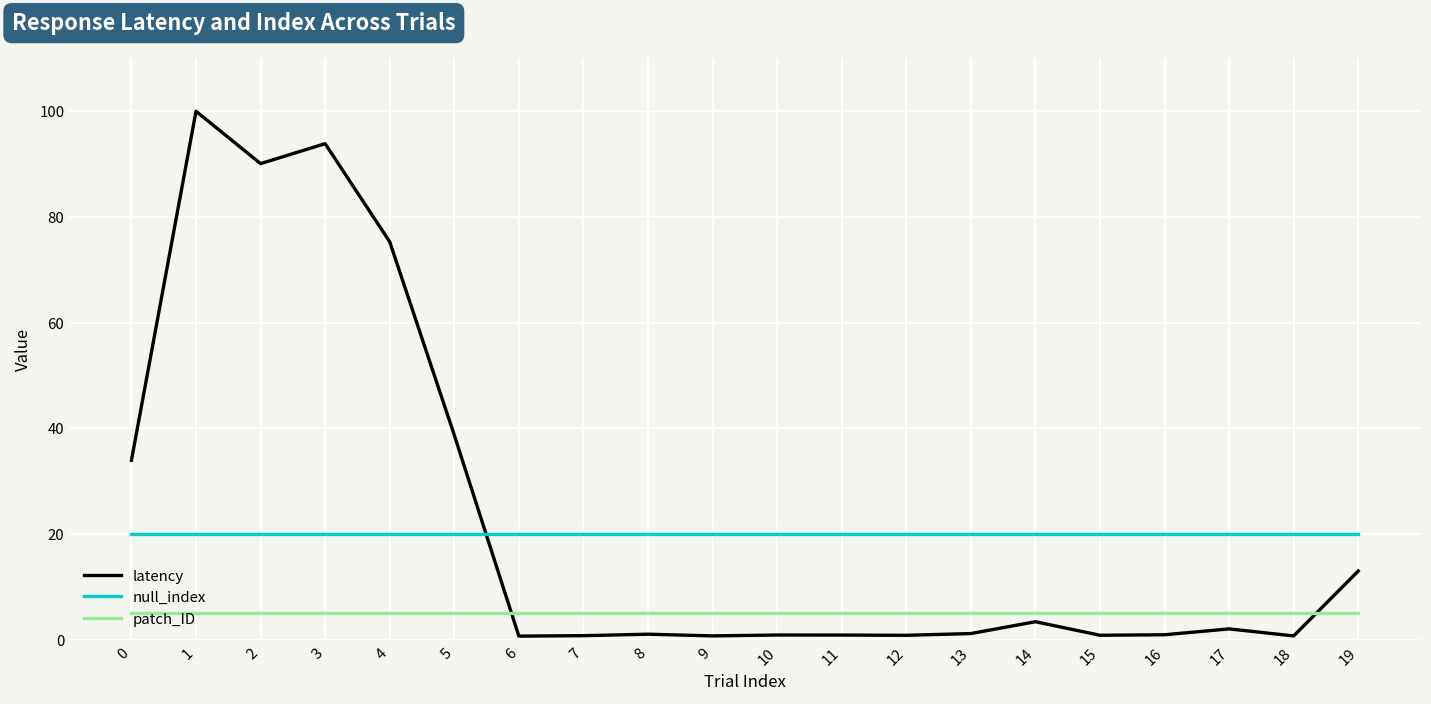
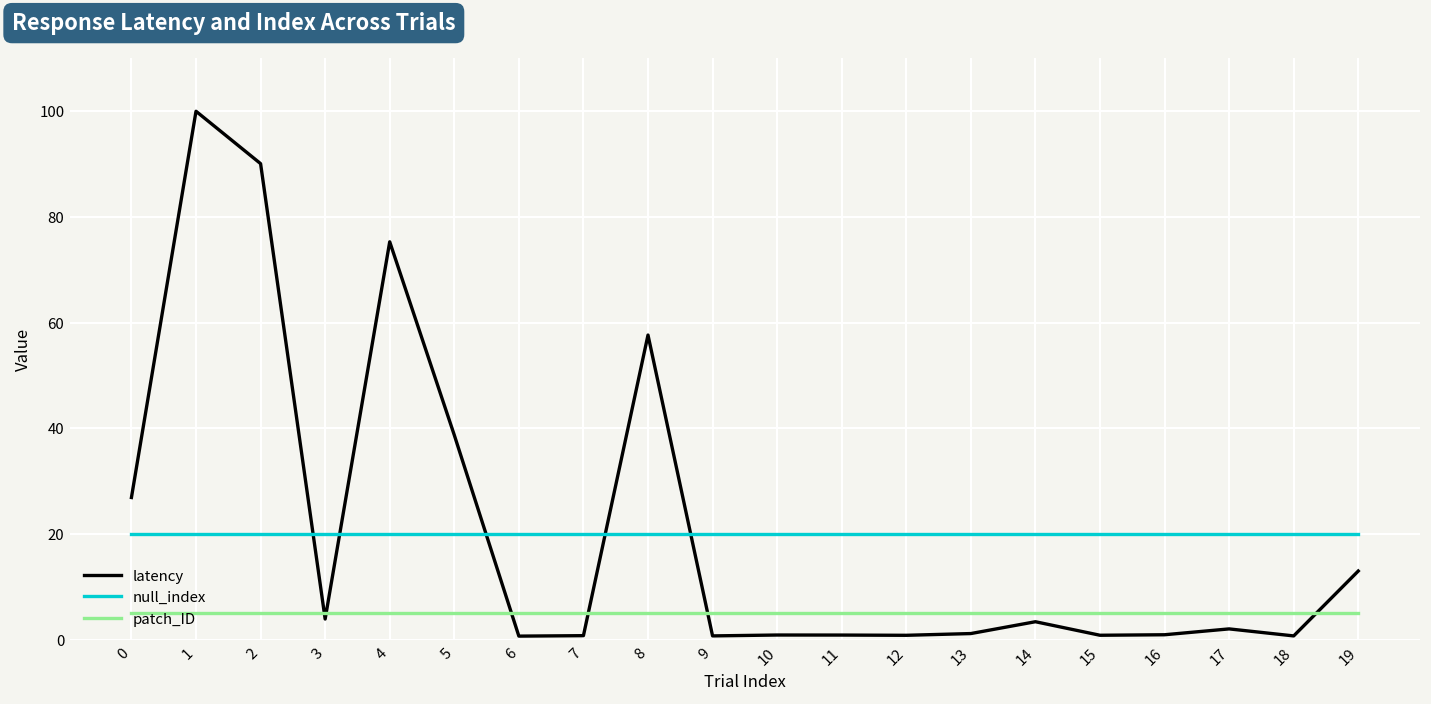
  {
    "latency": {
-     "0": 34,
+     "0": 27,
      "1": 100,
      "2": 90,
-     "3": 94,
+     "3": 4,
      "4": 75,
      "5": 39,
      "6": 1,
      "7": 1,
-     "8": 1,
+     "8": 58,
      "9": 1,
      "10": 1,
      "11": 1,
      "12": 1,
      "13": 1,
      "14": 3,
      "15": 1,
      "16": 1,
      "17": 2,
      "18": 1,
      "19": 13
    },
    "null_index": {
      "0": 20,
      "1": 20,
      "2": 20,
      "3": 20,
      "4": 20,
      "5": 20,
      "6": 20,
      "7": 20,
      "8": 20,
      "9": 20,
      "10": 20,
      "11": 20,
      "12": 20,
      "13": 20,
      "14": 20,
      "15": 20,
      "16": 20,
      "17": 20,
      "18": 20,
      "19": 20
    },
    "patch_ID": {
      "0": 5,
      "1": 5,
      "2": 5,
      "3": 5,
      "4": 5,
      "5": 5,
      "6": 5,
      "7": 5,
      "8": 5,
      "9": 5,
      "10": 5,
      "11": 5,
      "12": 5,
      "13": 5,
      "14": 5,
      "15": 5,
      "16": 5,
      "17": 5,
      "18": 5,
      "19": 5
    }
  }
